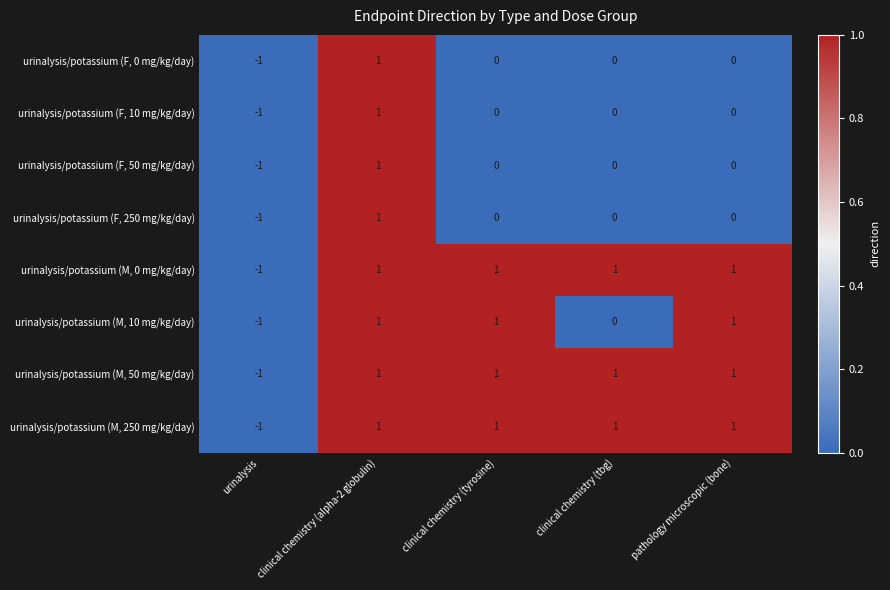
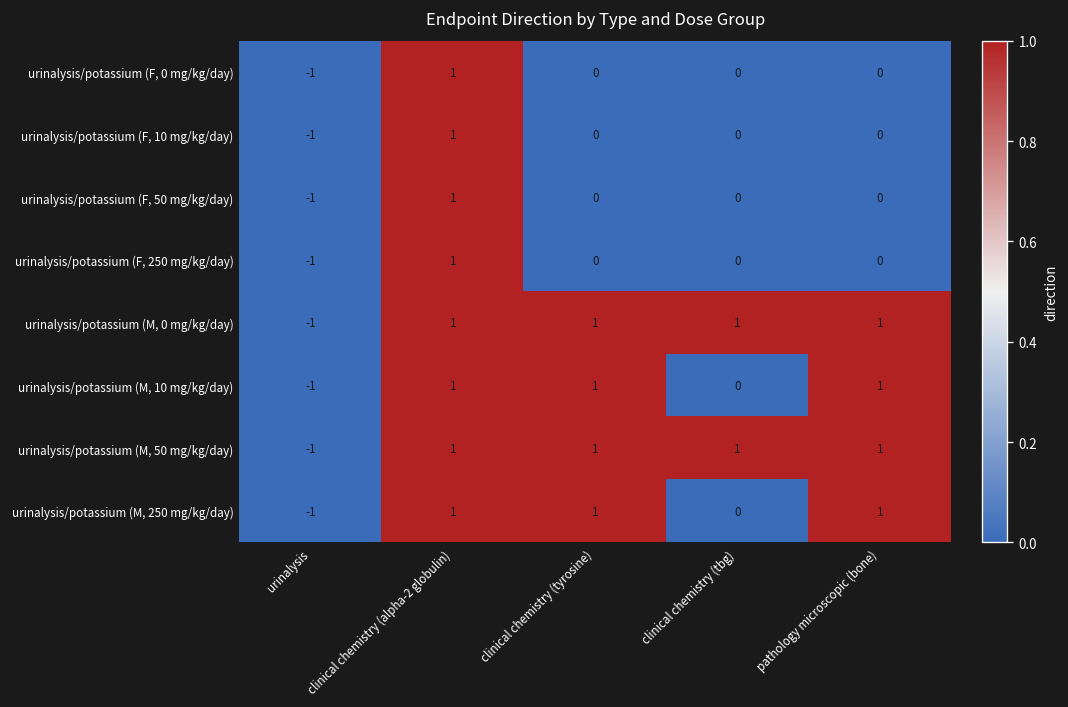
  {
    "urinalysis/potassium (F, 0 mg/kg/day)": {
      "urinalysis": -1,
      "clinical chemistry (alpha-2 globulin)": 1,
      "clinical chemistry (tyrosine)": 0,
      "clinical chemistry (tbg)": 0,
      "pathology microscopic (bone)": 0
    },
    "urinalysis/potassium (F, 10 mg/kg/day)": {
      "urinalysis": -1,
      "clinical chemistry (alpha-2 globulin)": 1,
      "clinical chemistry (tyrosine)": 0,
      "clinical chemistry (tbg)": 0,
      "pathology microscopic (bone)": 0
    },
    "urinalysis/potassium (F, 50 mg/kg/day)": {
      "urinalysis": -1,
      "clinical chemistry (alpha-2 globulin)": 1,
      "clinical chemistry (tyrosine)": 0,
      "clinical chemistry (tbg)": 0,
      "pathology microscopic (bone)": 0
    },
    "urinalysis/potassium (F, 250 mg/kg/day)": {
      "urinalysis": -1,
      "clinical chemistry (alpha-2 globulin)": 1,
      "clinical chemistry (tyrosine)": 0,
      "clinical chemistry (tbg)": 0,
      "pathology microscopic (bone)": 0
    },
    "urinalysis/potassium (M, 0 mg/kg/day)": {
      "urinalysis": -1,
      "clinical chemistry (alpha-2 globulin)": 1,
      "clinical chemistry (tyrosine)": 1,
      "clinical chemistry (tbg)": 1,
      "pathology microscopic (bone)": 1
    },
    "urinalysis/potassium (M, 10 mg/kg/day)": {
      "urinalysis": -1,
      "clinical chemistry (alpha-2 globulin)": 1,
      "clinical chemistry (tyrosine)": 1,
      "clinical chemistry (tbg)": 0,
      "pathology microscopic (bone)": 1
    },
    "urinalysis/potassium (M, 50 mg/kg/day)": {
      "urinalysis": -1,
      "clinical chemistry (alpha-2 globulin)": 1,
      "clinical chemistry (tyrosine)": 1,
      "clinical chemistry (tbg)": 1,
      "pathology microscopic (bone)": 1
    },
    "urinalysis/potassium (M, 250 mg/kg/day)": {
      "urinalysis": -1,
      "clinical chemistry (alpha-2 globulin)": 1,
      "clinical chemistry (tyrosine)": 1,
-     "clinical chemistry (tbg)": 1,
+     "clinical chemistry (tbg)": 0,
      "pathology microscopic (bone)": 1
    }
  }
